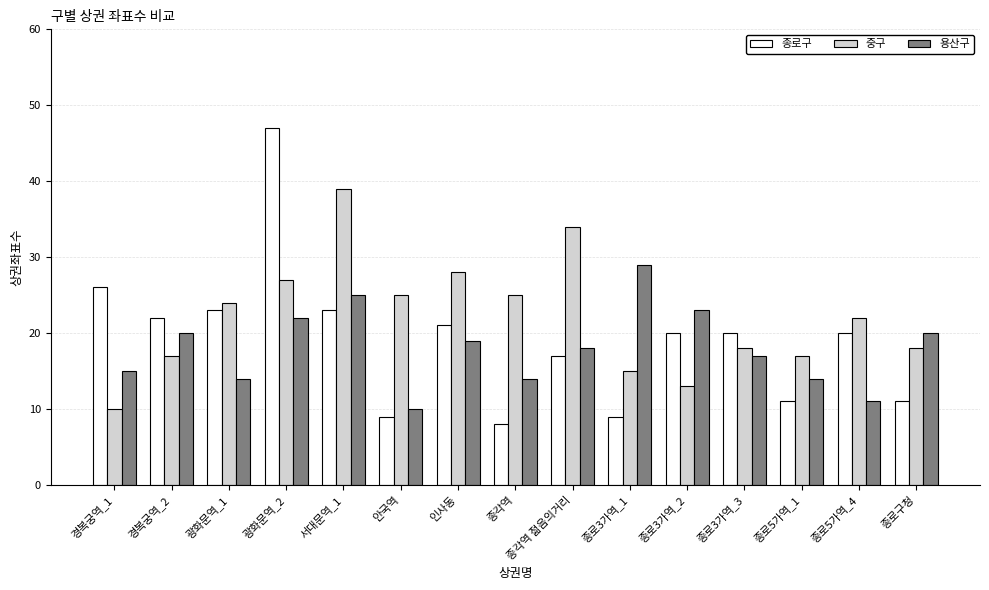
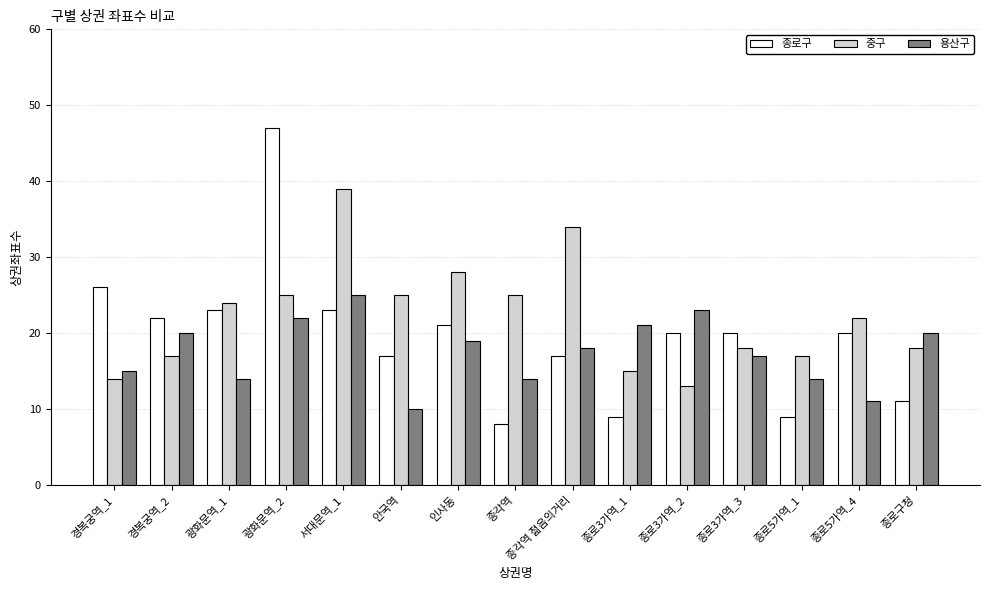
  {
    "종로구": {
      "경복궁역_1": 26,
      "경복궁역_2": 22,
      "광화문역_1": 23,
      "광화문역_2": 47,
      "서대문역_1": 23,
-     "안국역": 9,
+     "안국역": 17,
      "인사동": 21,
      "종각역": 8,
      "종각역 젊음의거리": 17,
      "종로3가역_1": 9,
      "종로3가역_2": 20,
      "종로3가역_3": 20,
-     "종로5가역_1": 11,
+     "종로5가역_1": 9,
      "종로5가역_4": 20,
      "종로구청": 11
    },
    "중구": {
-     "경복궁역_1": 10,
+     "경복궁역_1": 14,
      "경복궁역_2": 17,
      "광화문역_1": 24,
-     "광화문역_2": 27,
+     "광화문역_2": 25,
      "서대문역_1": 39,
      "안국역": 25,
      "인사동": 28,
      "종각역": 25,
      "종각역 젊음의거리": 34,
      "종로3가역_1": 15,
      "종로3가역_2": 13,
      "종로3가역_3": 18,
      "종로5가역_1": 17,
      "종로5가역_4": 22,
      "종로구청": 18
    },
    "용산구": {
      "경복궁역_1": 15,
      "경복궁역_2": 20,
      "광화문역_1": 14,
      "광화문역_2": 22,
      "서대문역_1": 25,
      "안국역": 10,
      "인사동": 19,
      "종각역": 14,
      "종각역 젊음의거리": 18,
-     "종로3가역_1": 29,
+     "종로3가역_1": 21,
      "종로3가역_2": 23,
      "종로3가역_3": 17,
      "종로5가역_1": 14,
      "종로5가역_4": 11,
      "종로구청": 20
    }
  }
